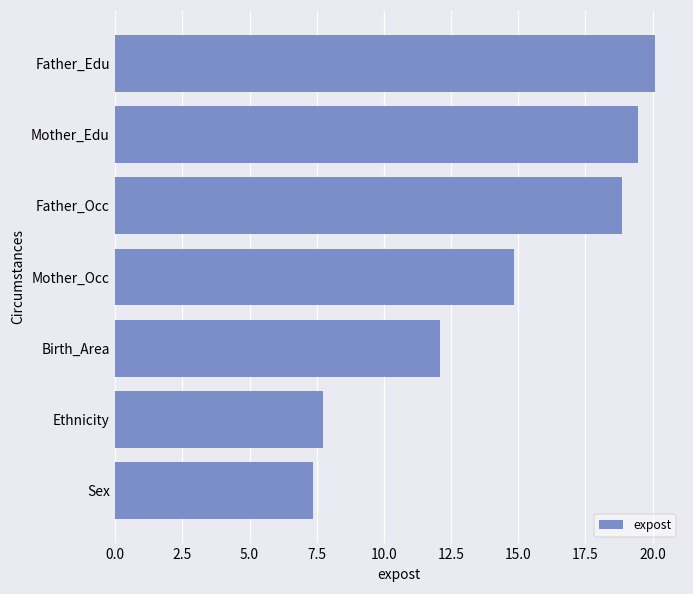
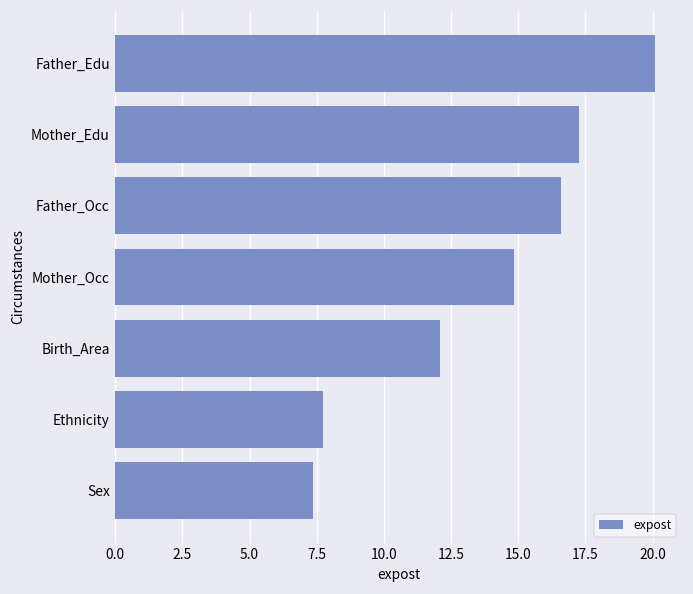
  {
    "Father_Edu": 20.1,
-   "Mother_Edu": 19.4,
-   "Father_Occ": 18.9,
+   "Mother_Edu": 17.3,
+   "Father_Occ": 16.6,
    "Mother_Occ": 14.8,
    "Birth_Area": 12.1,
    "Ethnicity": 7.7,
    "Sex": 7.4
  }
